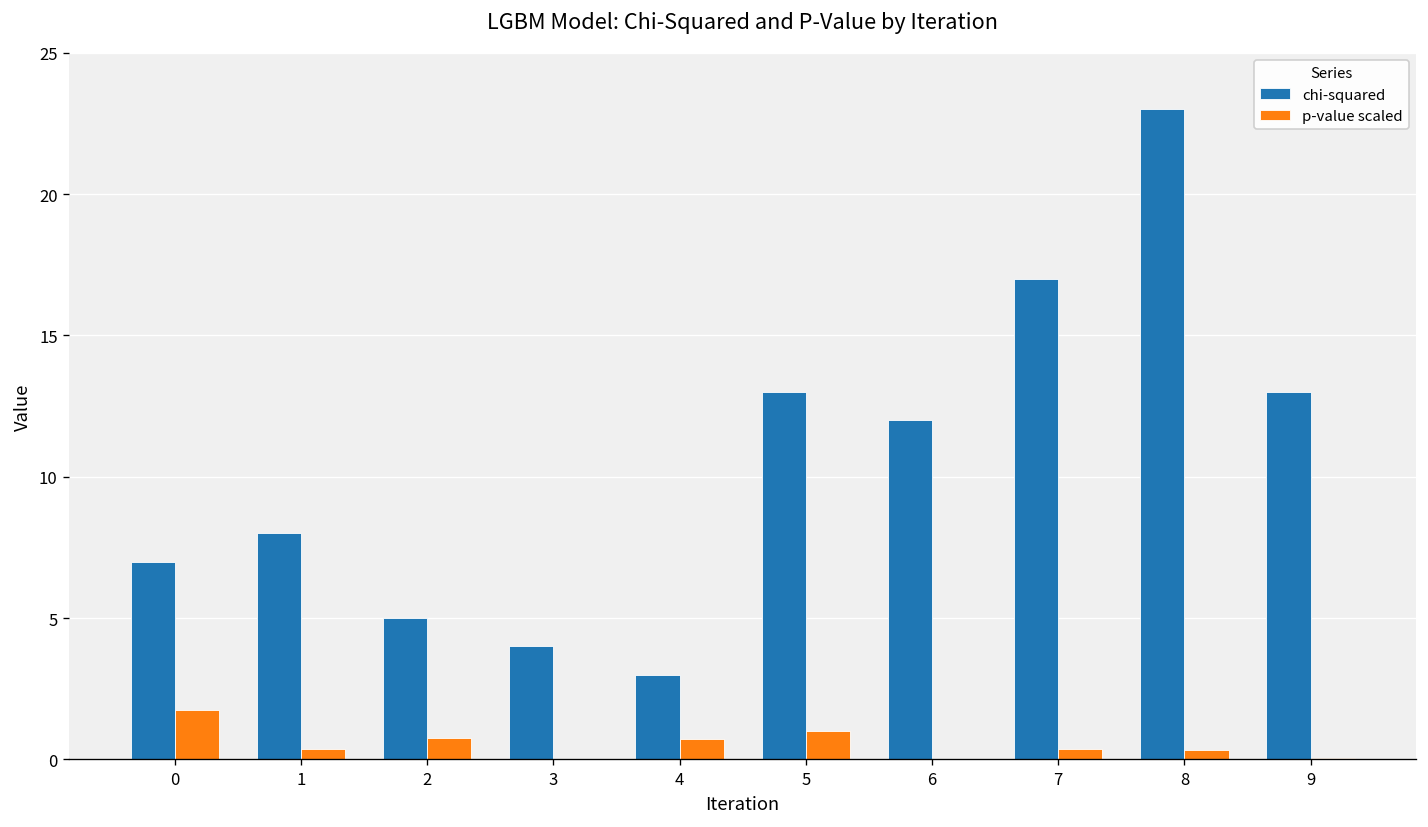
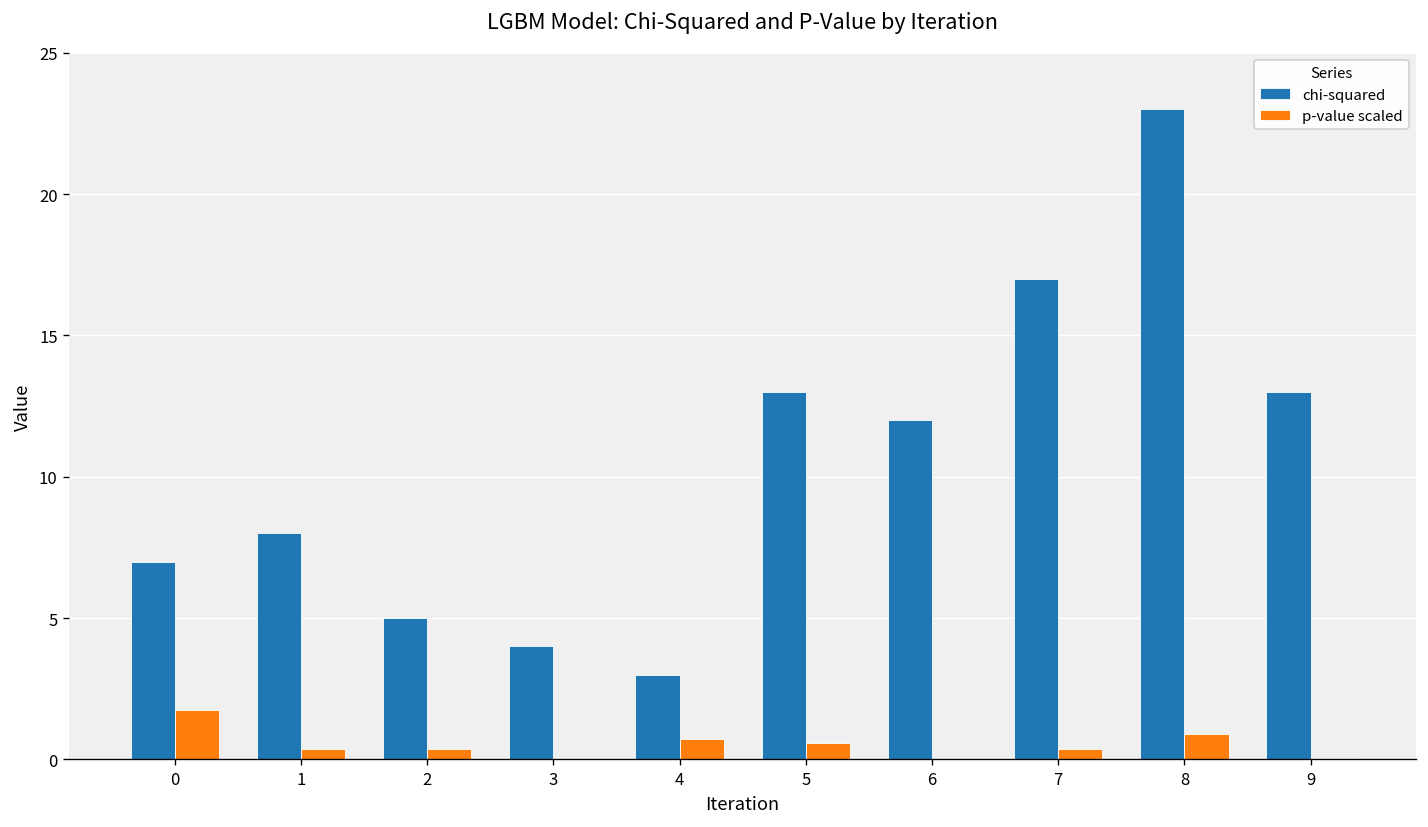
  {
    "chi-squared": {
      "0": 7.0,
      "1": 8.0,
      "2": 5.0,
      "3": 4.0,
      "4": 3.0,
      "5": 13.0,
      "6": 12.0,
      "7": 17.0,
      "8": 23.0,
      "9": 13.0
    },
    "p-value scaled": {
      "0": 1.8,
      "1": 0.4,
-     "2": 0.8,
+     "2": 0.4,
      "4": 0.7,
-     "5": 1.0,
+     "5": 0.6,
      "7": 0.4,
-     "8": 0.3
+     "8": 0.9
    }
  }
